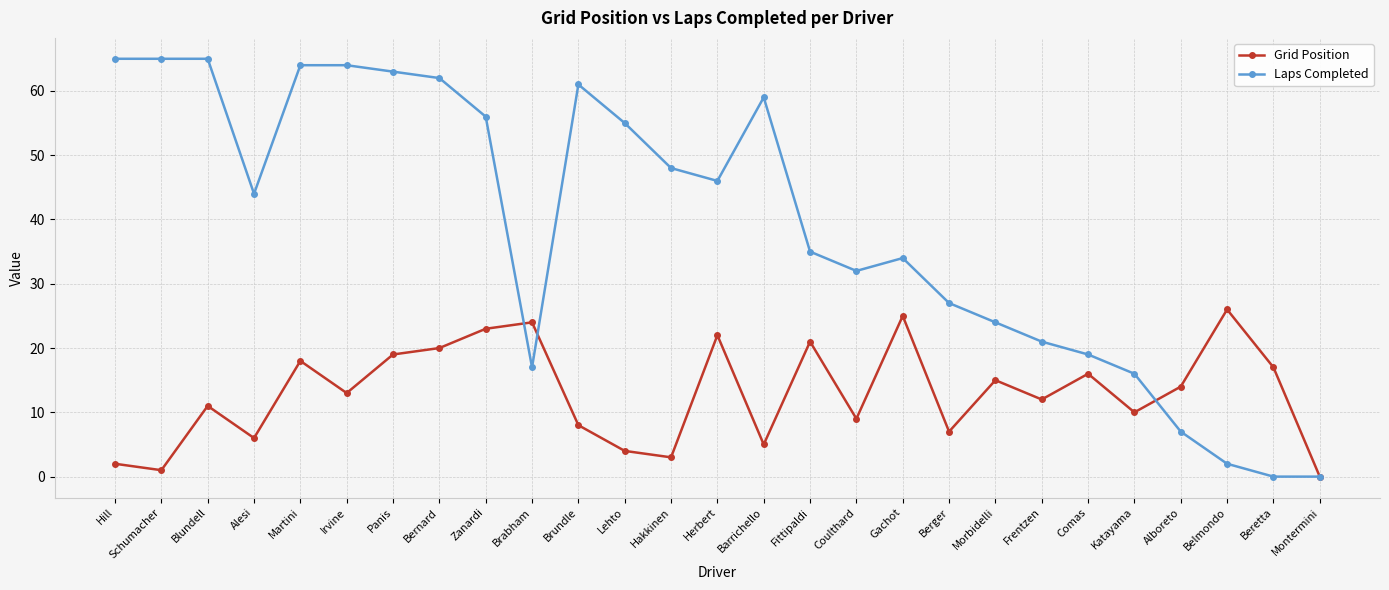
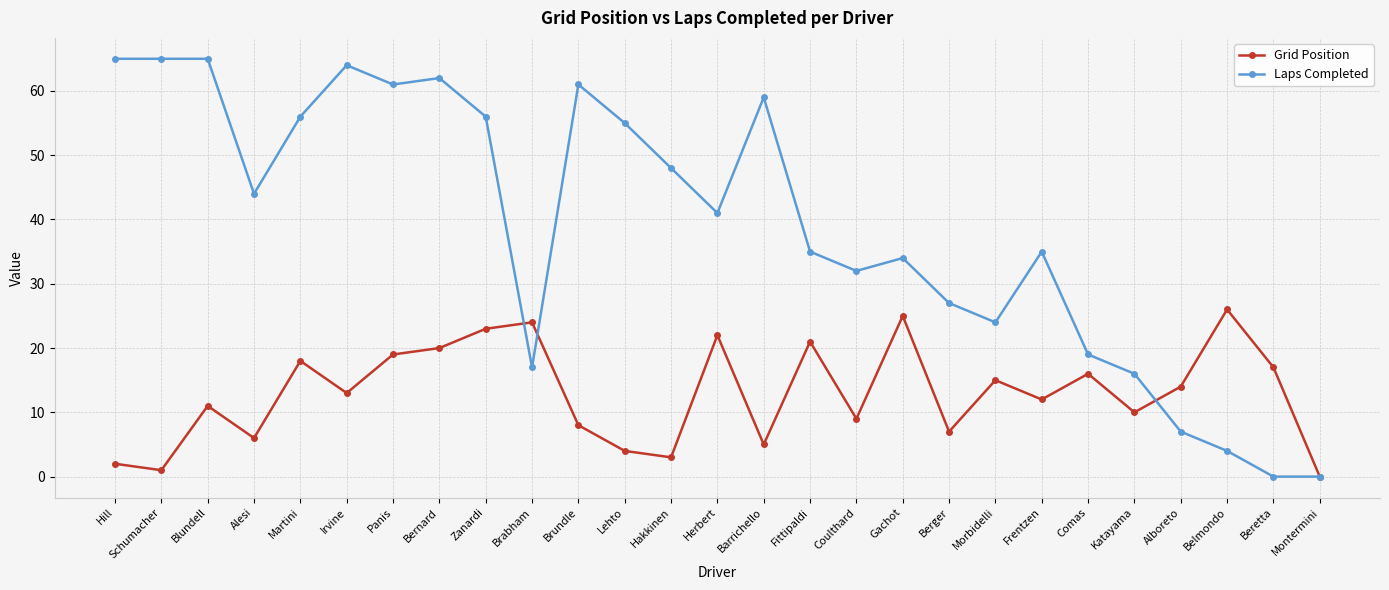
  {
    "Grid Position": {
      "Hill": 2,
      "Schumacher": 1,
      "Blundell": 11,
      "Alesi": 6,
      "Martini": 18,
      "Irvine": 13,
      "Panis": 19,
      "Bernard": 20,
      "Zanardi": 23,
      "Brabham": 24,
      "Brundle": 8,
      "Lehto": 4,
      "Hakkinen": 3,
      "Herbert": 22,
      "Barrichello": 5,
      "Fittipaldi": 21,
      "Coulthard": 9,
      "Gachot": 25,
      "Berger": 7,
      "Morbidelli": 15,
      "Frentzen": 12,
      "Comas": 16,
      "Katayama": 10,
      "Alboreto": 14,
      "Belmondo": 26,
      "Beretta": 17
    },
    "Laps Completed": {
      "Hill": 65,
      "Schumacher": 65,
      "Blundell": 65,
      "Alesi": 44,
-     "Martini": 64,
+     "Martini": 56,
      "Irvine": 64,
-     "Panis": 63,
+     "Panis": 61,
      "Bernard": 62,
      "Zanardi": 56,
      "Brabham": 17,
      "Brundle": 61,
      "Lehto": 55,
      "Hakkinen": 48,
-     "Herbert": 46,
+     "Herbert": 41,
      "Barrichello": 59,
      "Fittipaldi": 35,
      "Coulthard": 32,
      "Gachot": 34,
      "Berger": 27,
      "Morbidelli": 24,
-     "Frentzen": 21,
+     "Frentzen": 35,
      "Comas": 19,
      "Katayama": 16,
      "Alboreto": 7,
-     "Belmondo": 2,
+     "Belmondo": 4,
      "Beretta": 0
    }
  }
